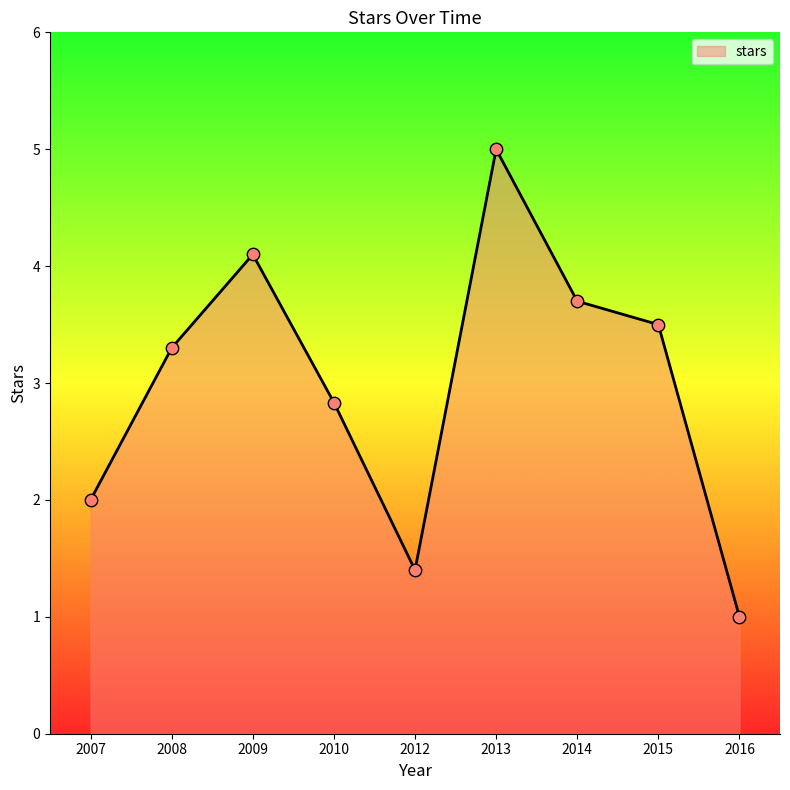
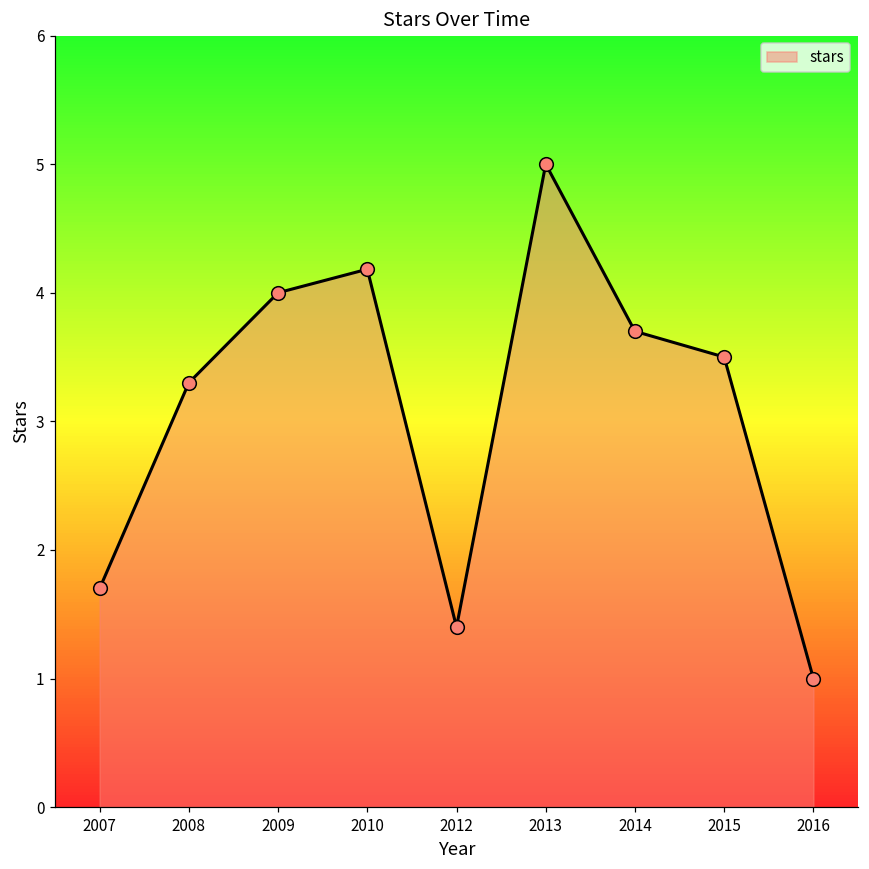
  {
-   "2007": 2.0,
+   "2007": 1.7,
    "2008": 3.30,
-   "2009": 4.1,
-   "2010": 2.83,
+   "2009": 4.0,
+   "2010": 4.18,
    "2012": 1.40,
    "2013": 5.00,
    "2014": 3.70,
    "2015": 3.50,
    "2016": 1.00
  }
